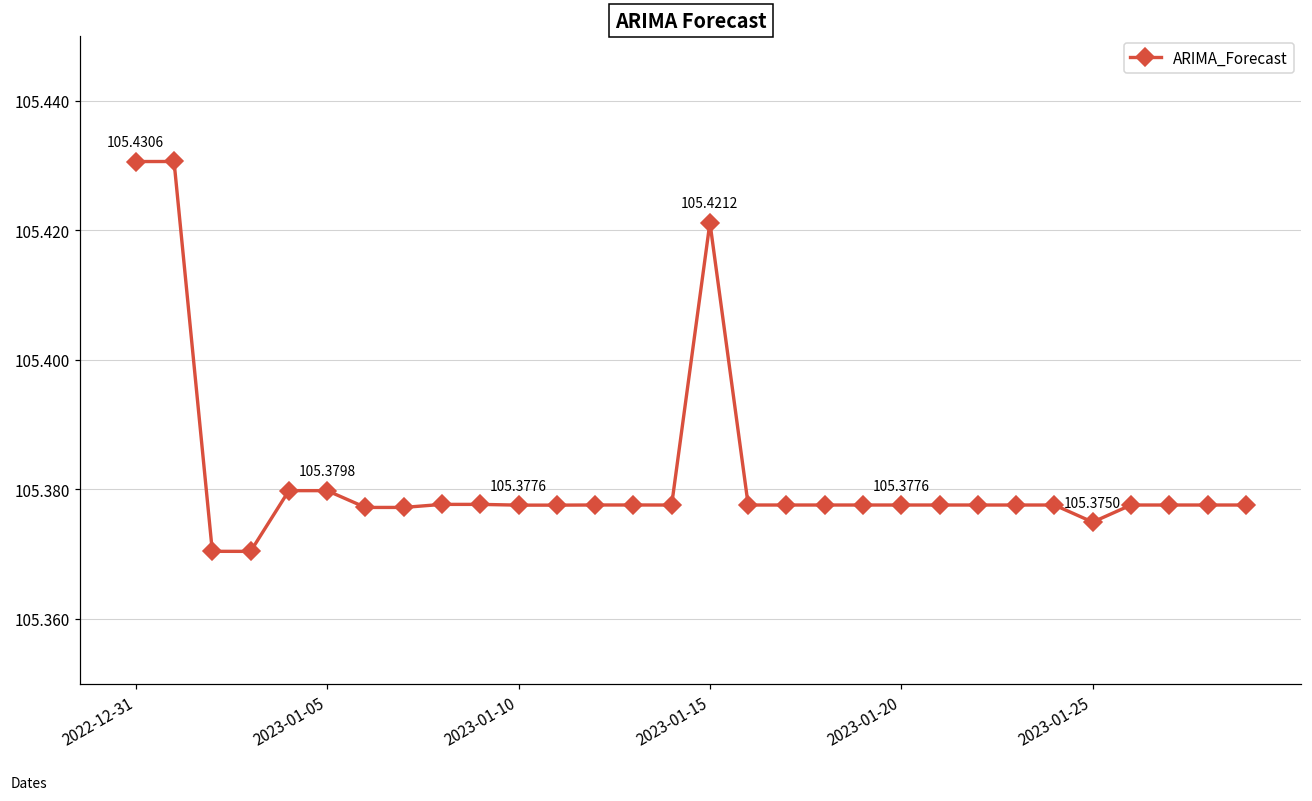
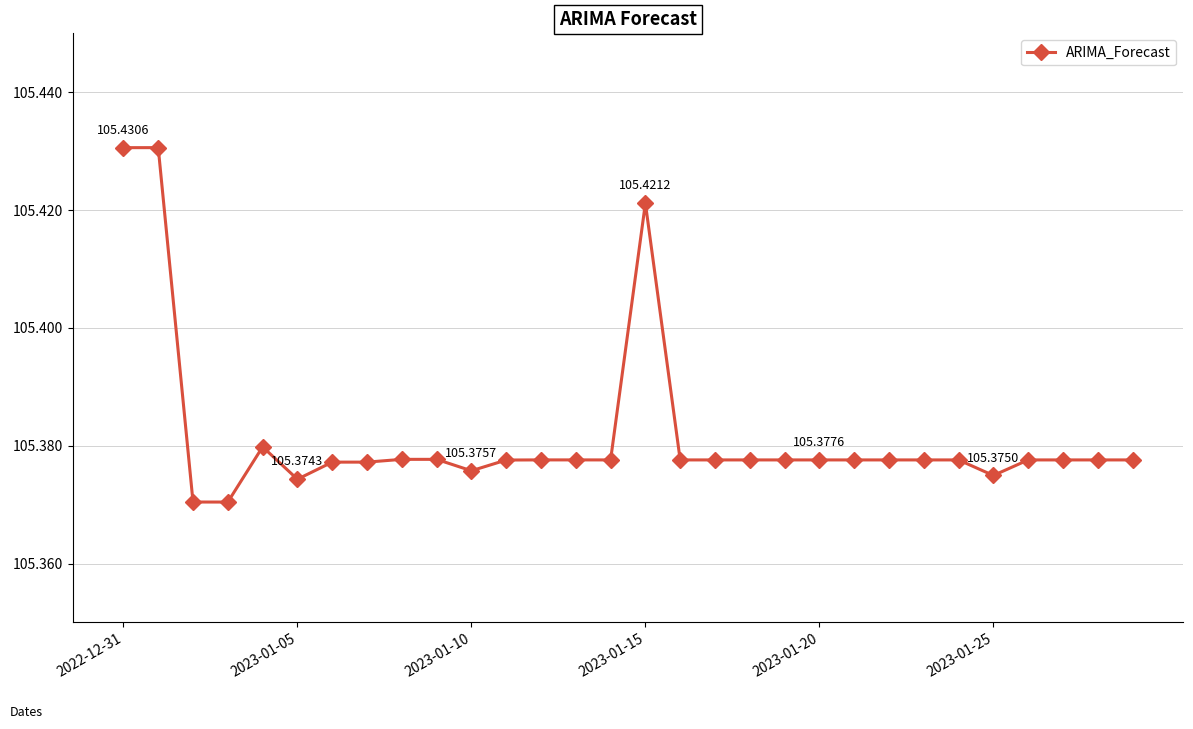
  {
    "2022-12-31": 105.4306,
-   "2023-01-05": 105.3798,
-   "2023-01-10": 105.3776,
+   "2023-01-05": 105.3743,
+   "2023-01-10": 105.3757,
    "2023-01-15": 105.4212,
    "2023-01-20": 105.3776,
    "2023-01-25": 105.3750
  }
